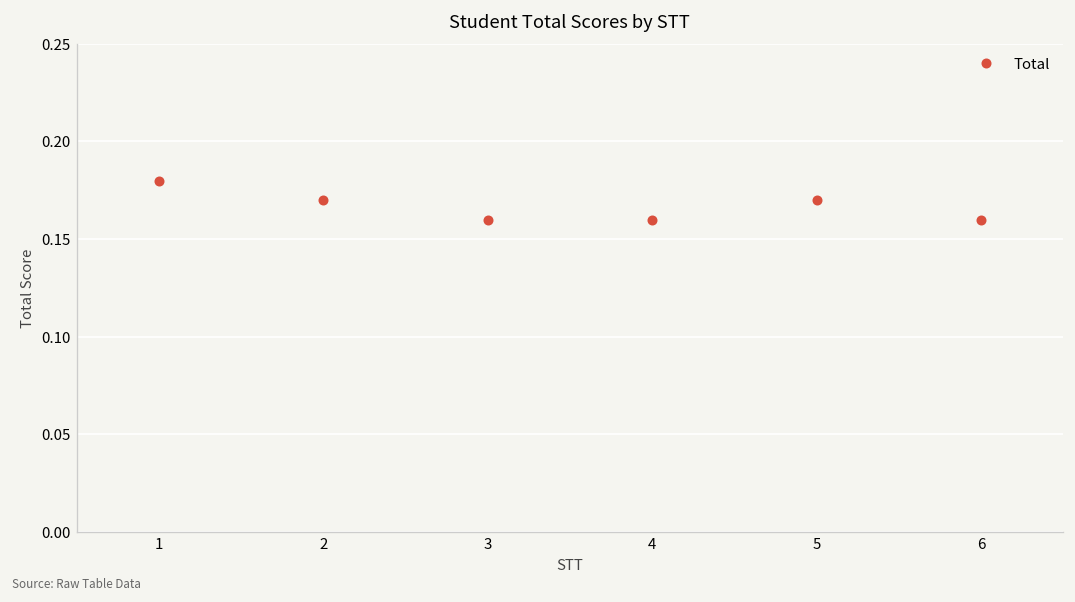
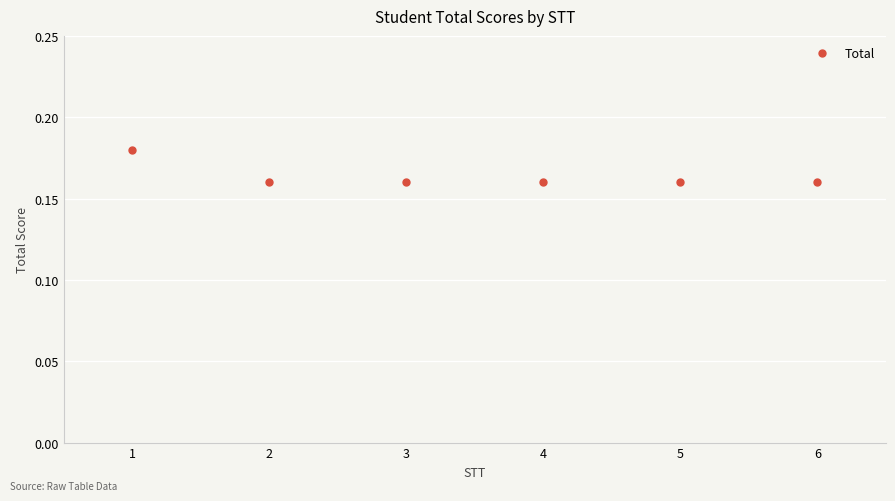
  {
    "1": 0.18,
-   "2": 0.17,
+   "2": 0.16,
    "3": 0.16,
    "4": 0.16,
-   "5": 0.17,
+   "5": 0.16,
    "6": 0.16
  }
